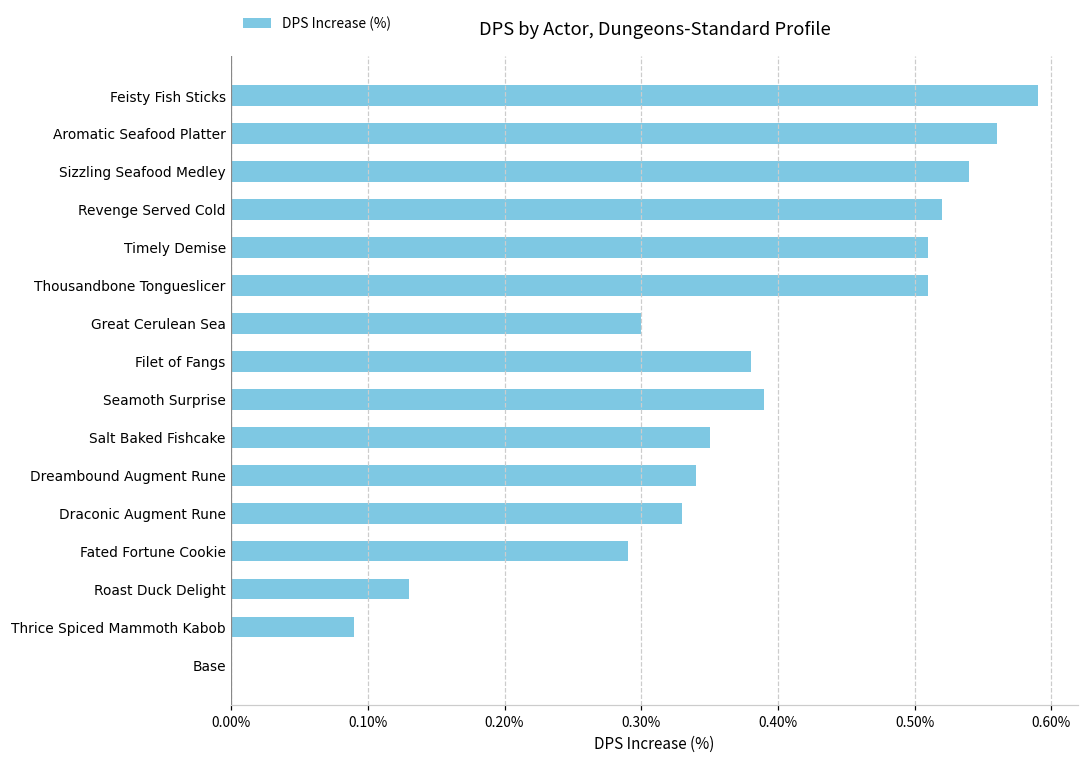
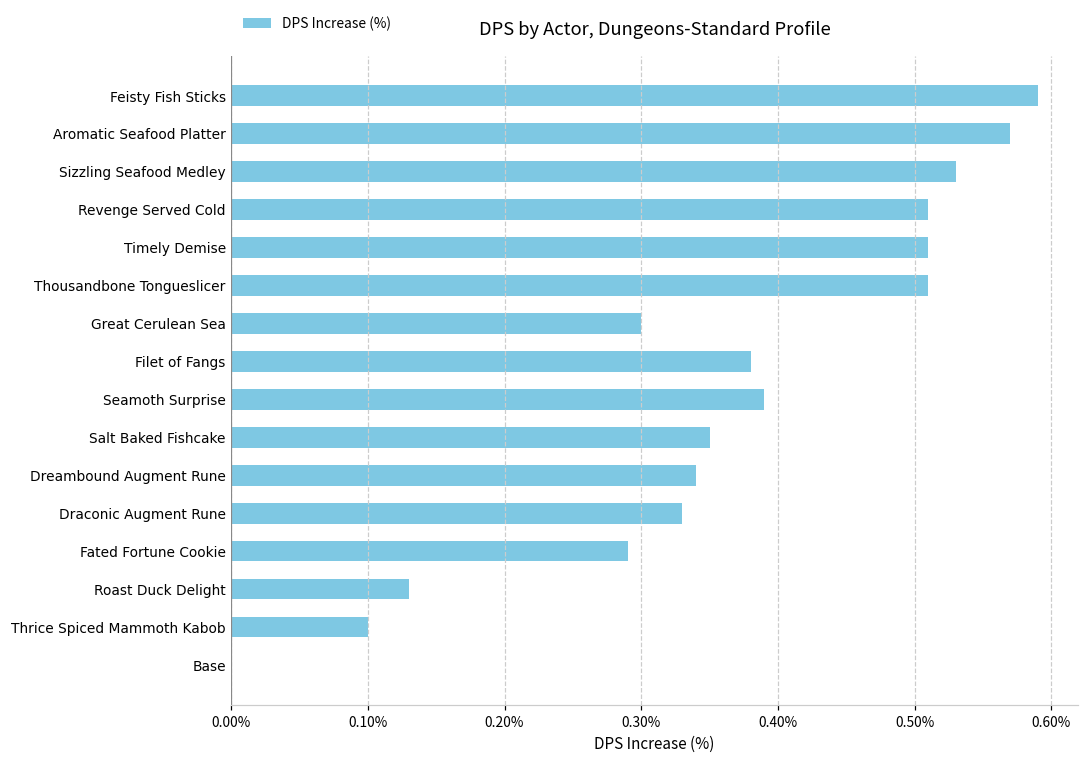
  {
    "Feisty Fish Sticks": "0.59%",
-   "Aromatic Seafood Platter": "0.56%",
-   "Sizzling Seafood Medley": "0.54%",
-   "Revenge Served Cold": "0.52%",
+   "Aromatic Seafood Platter": "0.57%",
+   "Sizzling Seafood Medley": "0.53%",
+   "Revenge Served Cold": "0.51%",
    "Timely Demise": "0.51%",
    "Thousandbone Tongueslicer": "0.51%",
    "Great Cerulean Sea": "0.30%",
    "Filet of Fangs": "0.38%",
    "Seamoth Surprise": "0.39%",
    "Salt Baked Fishcake": "0.35%",
    "Dreambound Augment Rune": "0.34%",
    "Draconic Augment Rune": "0.33%",
    "Fated Fortune Cookie": "0.29%",
    "Roast Duck Delight": "0.13%",
-   "Thrice Spiced Mammoth Kabob": "0.09%",
+   "Thrice Spiced Mammoth Kabob": "0.10%",
    "Base": "0.00%"
  }
